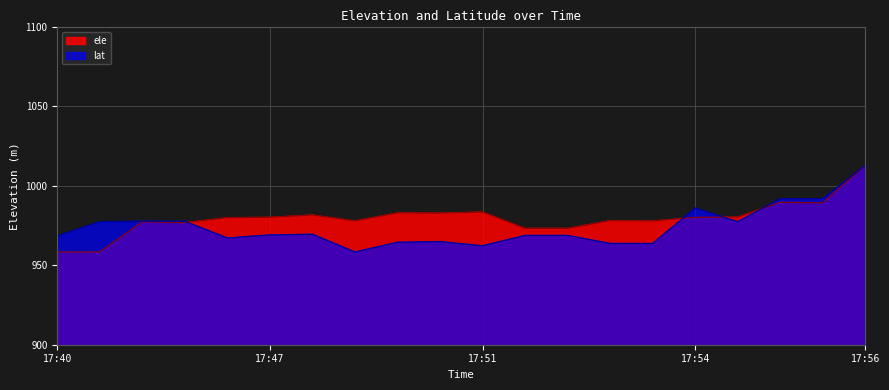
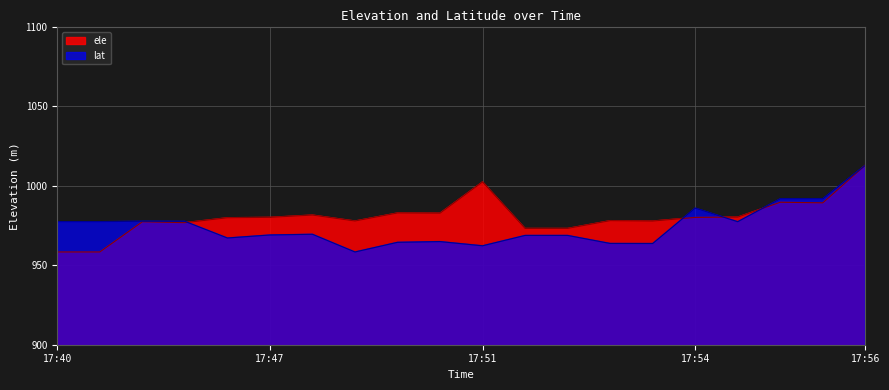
  {
    "ele": {
      "17:40": 958,
      "17:47": 980,
-     "17:51": 983,
+     "17:51": 1002,
      "17:54": 980
    },
    "lat": {
-     "17:40": 968,
+     "17:40": 977,
      "17:47": 969,
      "17:51": 962,
      "17:54": 986
    }
  }
